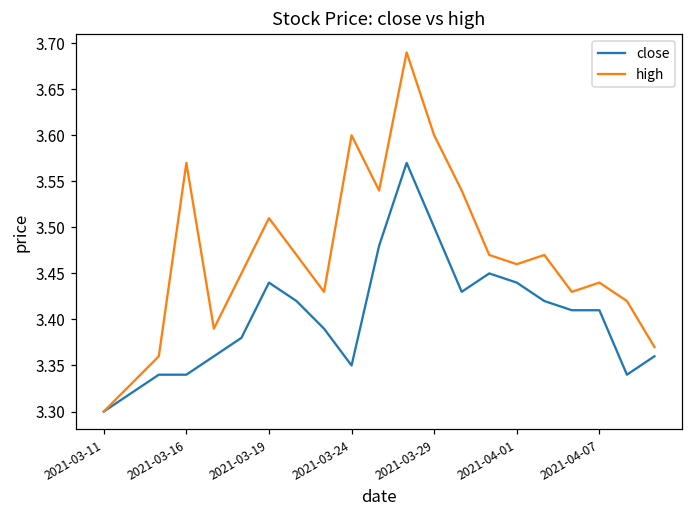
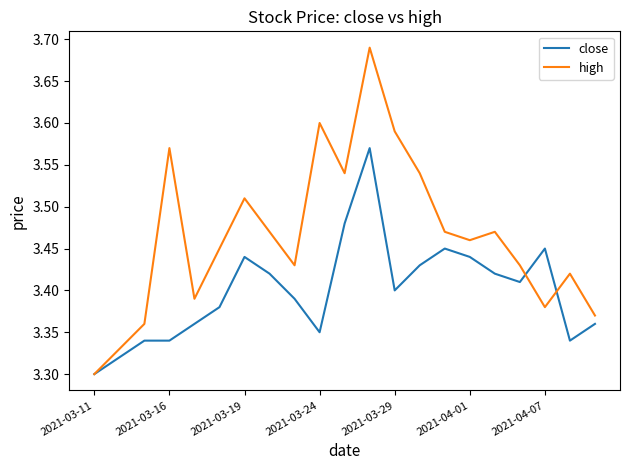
  {
    "close": {
      "2021-03-16": 3.34,
      "2021-03-19": 3.44,
      "2021-03-24": 3.35,
-     "2021-03-29": 3.5,
+     "2021-03-29": 3.4,
      "2021-04-01": 3.44,
-     "2021-04-07": 3.41
+     "2021-04-07": 3.45
    },
    "high": {
      "2021-03-16": 3.57,
      "2021-03-19": 3.51,
      "2021-03-24": 3.60,
-     "2021-03-29": 3.60,
+     "2021-03-29": 3.59,
      "2021-04-01": 3.46,
-     "2021-04-07": 3.44
+     "2021-04-07": 3.38
    }
  }
